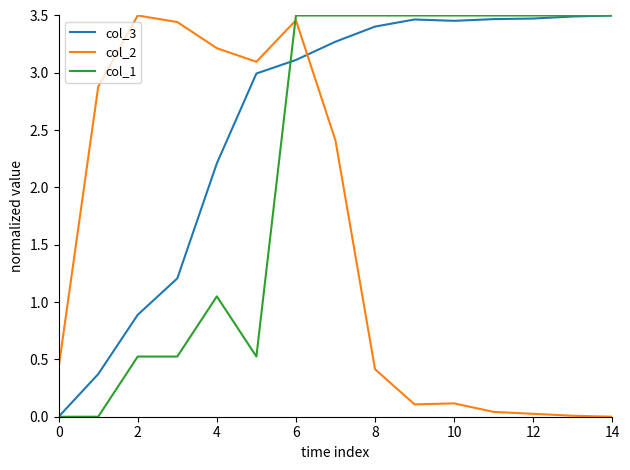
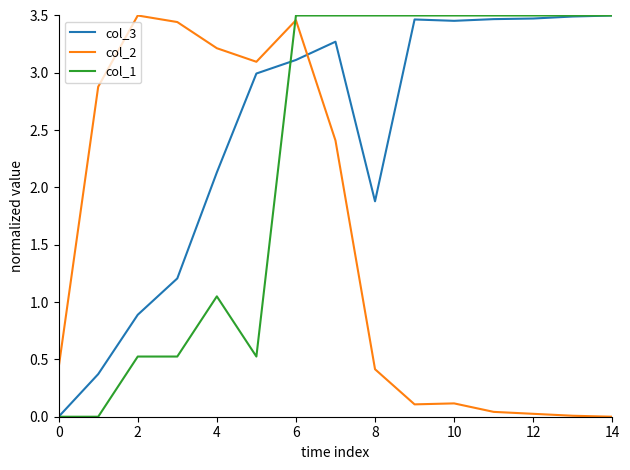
  {
    "col_3": {
      "2": 0.89,
-     "4": 2.21,
+     "4": 2.13,
      "6": 3.11,
-     "8": 3.40,
+     "8": 1.88,
      "10": 3.45,
      "12": 3.47
    },
    "col_2": {
      "0": 0.43,
      "2": 3.50,
      "4": 3.21,
      "6": 3.46,
      "8": 0.41,
      "10": 0.12,
      "12": 0.03,
      "14": 0.00
    },
    "col_1": {
      "2": 0.53,
      "4": 1.05,
      "6": 3.50,
      "8": 3.50,
      "10": 3.50,
      "12": 3.50
    }
  }
